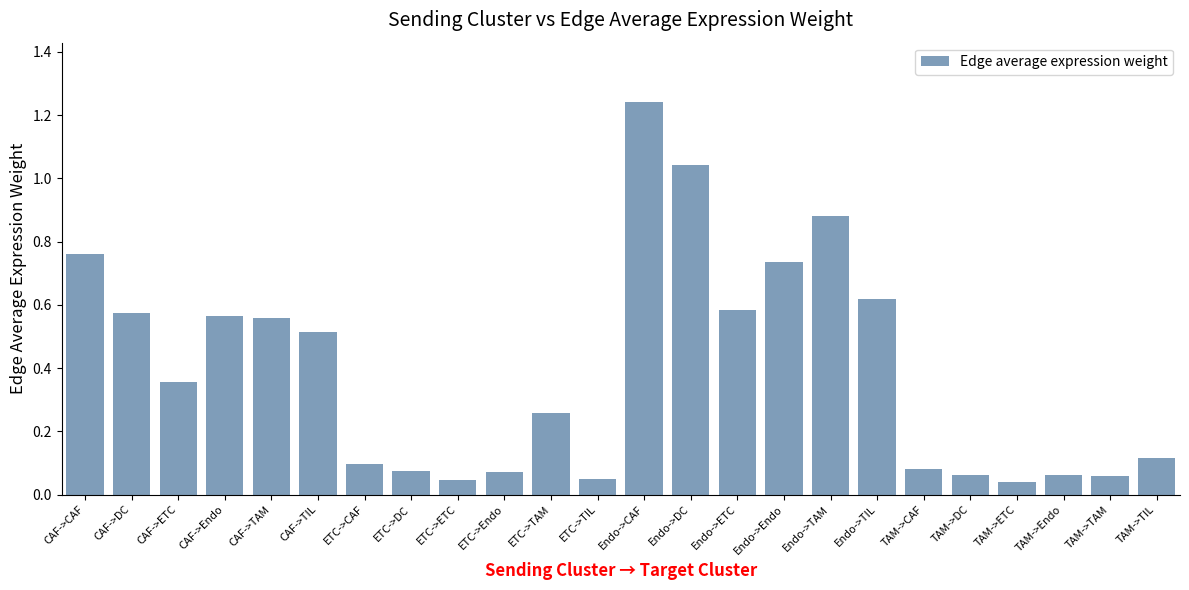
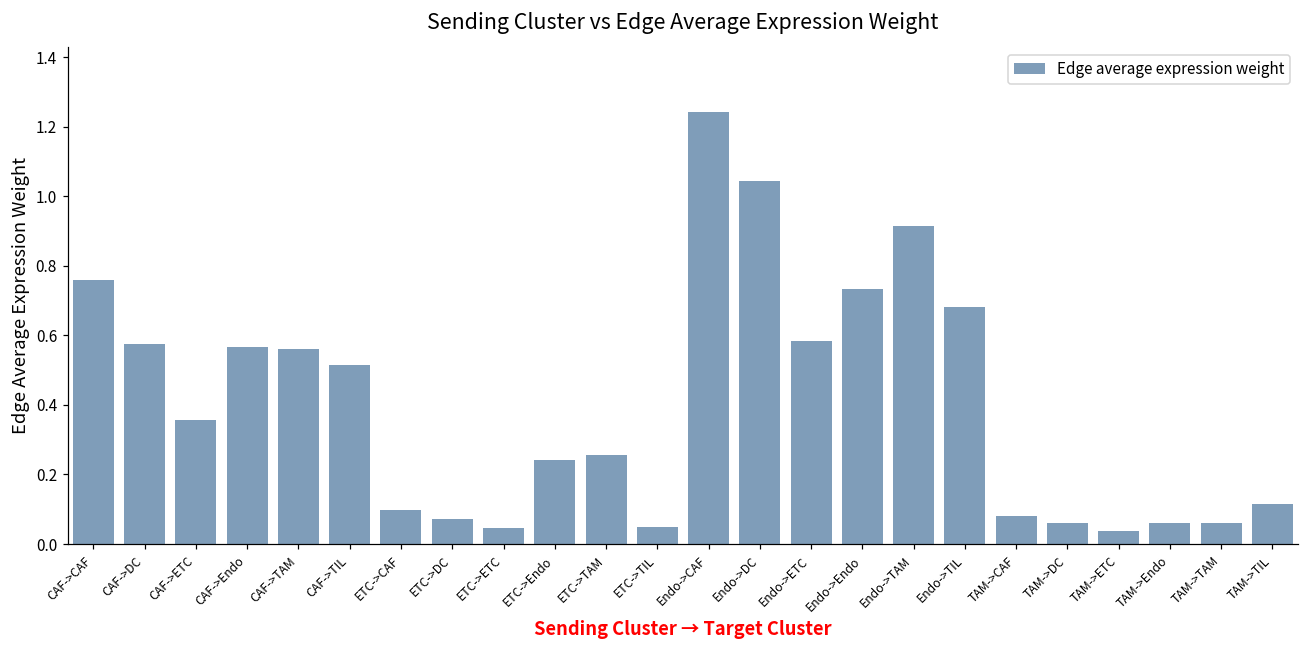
  {
    "CAF->CAF": 0.76,
    "CAF->DC": 0.58,
    "CAF->ETC": 0.36,
    "CAF->Endo": 0.57,
    "CAF->TAM": 0.56,
    "CAF->TIL": 0.51,
    "ETC->CAF": 0.10,
    "ETC->DC": 0.07,
    "ETC->ETC": 0.05,
-   "ETC->Endo": 0.07,
+   "ETC->Endo": 0.24,
    "ETC->TAM": 0.26,
    "ETC->TIL": 0.05,
    "Endo->CAF": 1.24,
    "Endo->DC": 1.04,
    "Endo->ETC": 0.58,
    "Endo->Endo": 0.73,
-   "Endo->TAM": 0.88,
-   "Endo->TIL": 0.62,
+   "Endo->TAM": 0.91,
+   "Endo->TIL": 0.68,
    "TAM->CAF": 0.08,
    "TAM->DC": 0.06,
    "TAM->ETC": 0.04,
    "TAM->Endo": 0.06,
    "TAM->TAM": 0.06,
    "TAM->TIL": 0.11
  }
